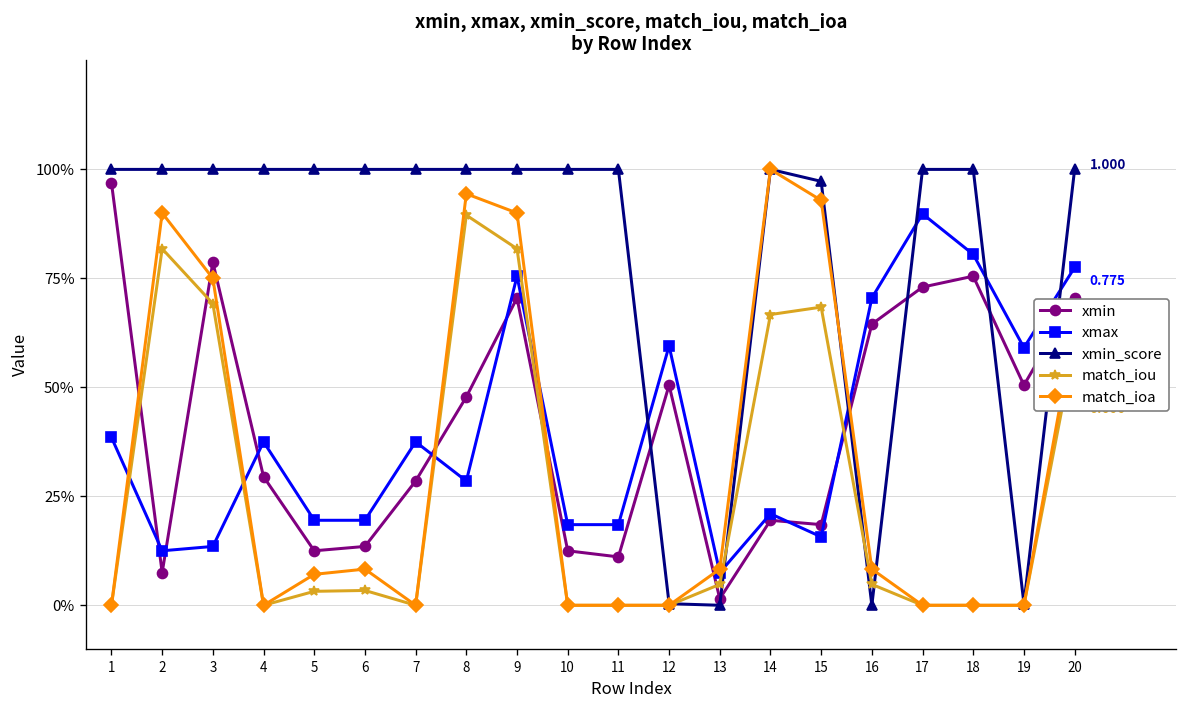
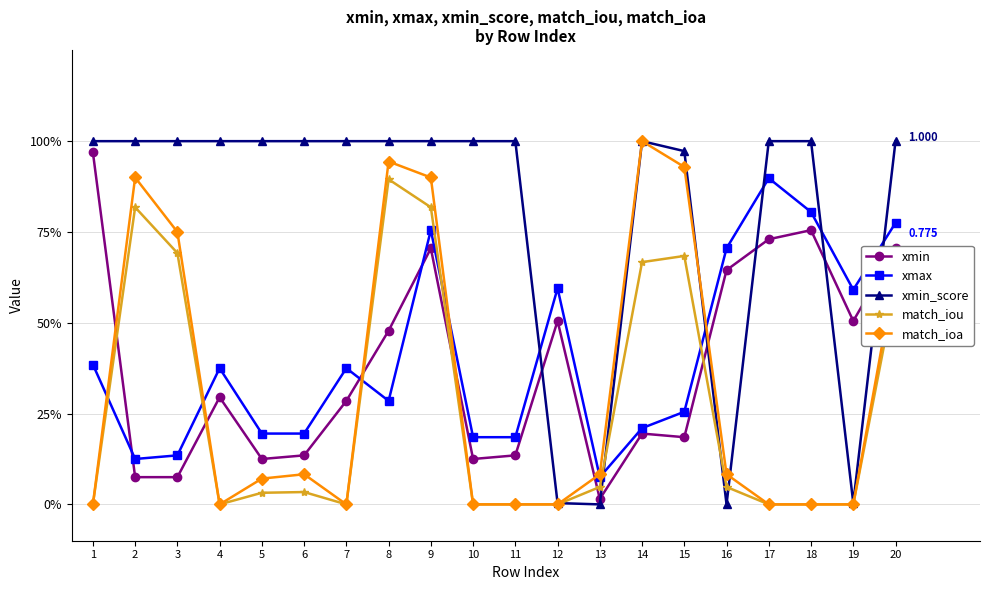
  {
    "xmin": {
      "1": "97%",
      "2": "8%",
-     "3": "79%",
+     "3": "8%",
      "4": "30%",
      "5": "13%",
      "6": "14%",
      "7": "28%",
      "8": "48%",
      "9": "71%",
      "10": "13%",
-     "11": "11%",
+     "11": "14%",
      "12": "51%",
      "13": "2%",
      "14": "20%",
      "15": "19%",
      "16": "65%",
      "17": "73%",
      "18": "76%",
      "19": "51%"
    },
    "xmax": {
      "1": "39%",
      "2": "13%",
      "3": "14%",
      "4": "38%",
      "5": "20%",
      "6": "20%",
      "7": "38%",
      "8": "28%",
      "9": "76%",
      "10": "19%",
      "11": "19%",
      "12": "60%",
      "13": "8%",
      "14": "21%",
-     "15": "16%",
+     "15": "26%",
      "16": "71%",
      "17": "90%",
      "18": "81%",
      "19": "59%"
    },
    "xmin_score": {
      "20": "1.000"
    }
  }
